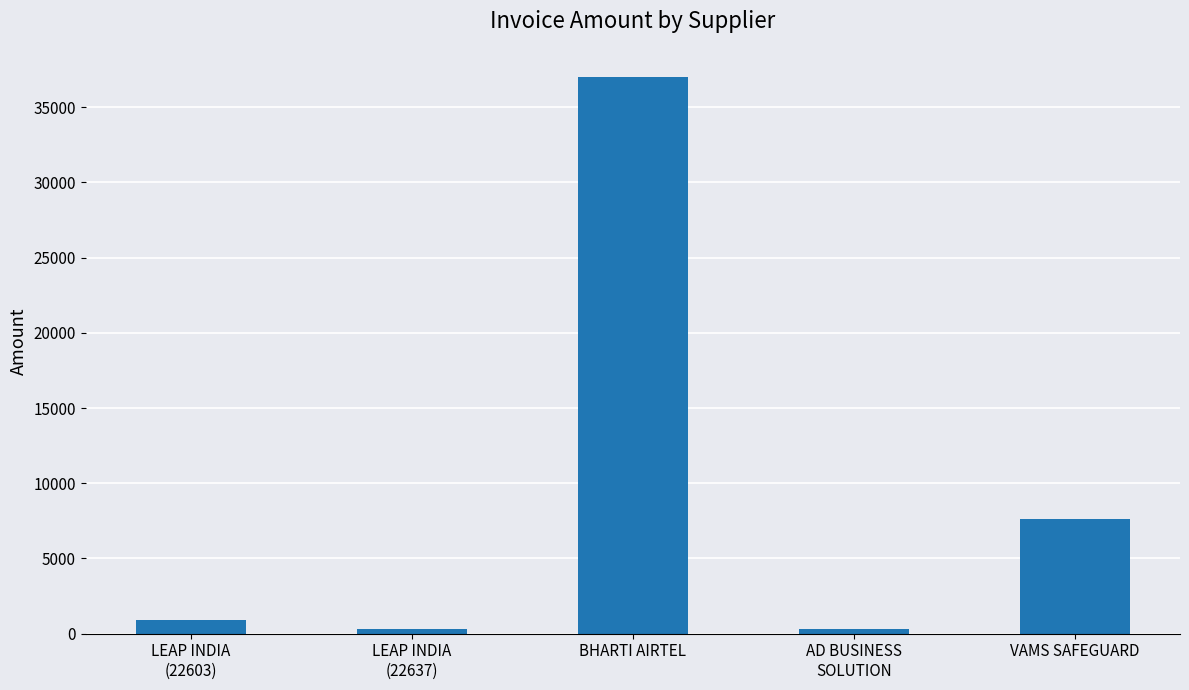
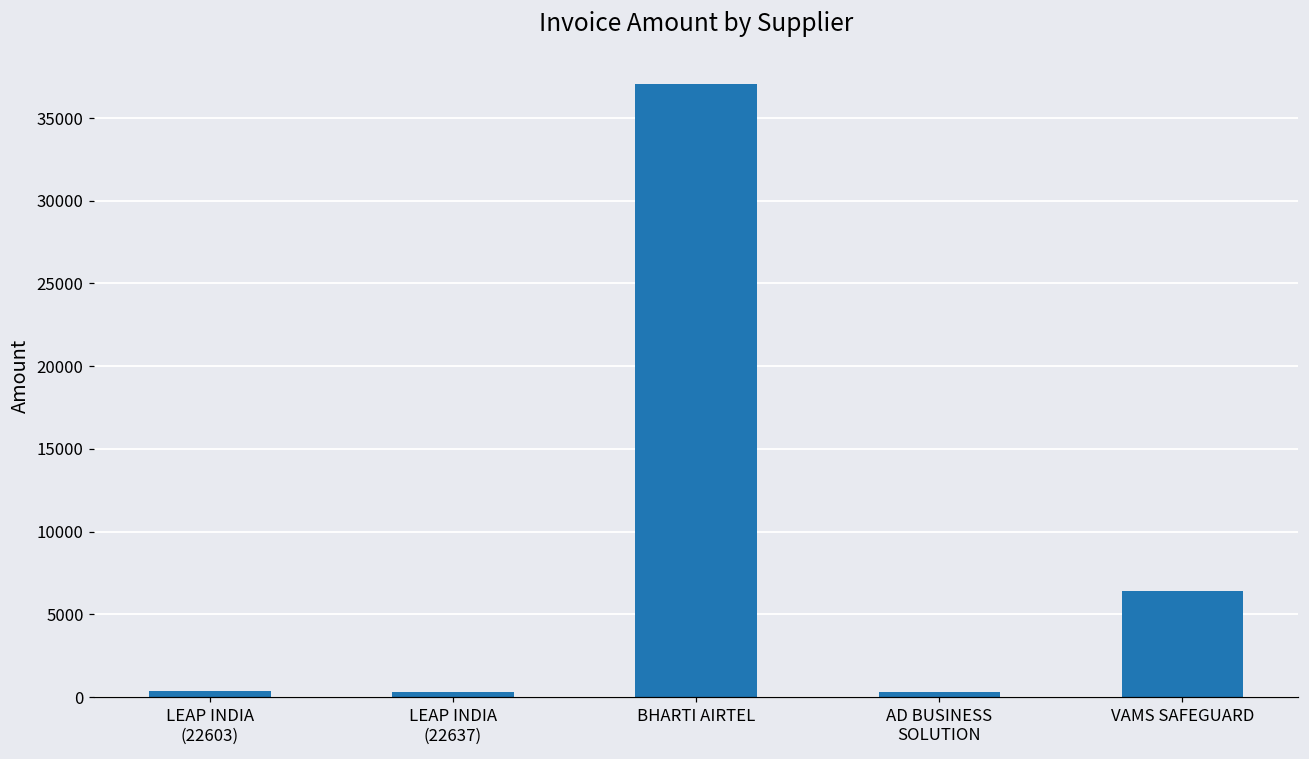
  {
-   "LEAP INDIA (22603)": 900,
+   "LEAP INDIA (22603)": 400,
    "LEAP INDIA (22637)": 300,
    "BHARTI AIRTEL": 37000,
    "AD BUSINESS SOLUTION": 300,
-   "VAMS SAFEGUARD": 7600
+   "VAMS SAFEGUARD": 6400
  }
